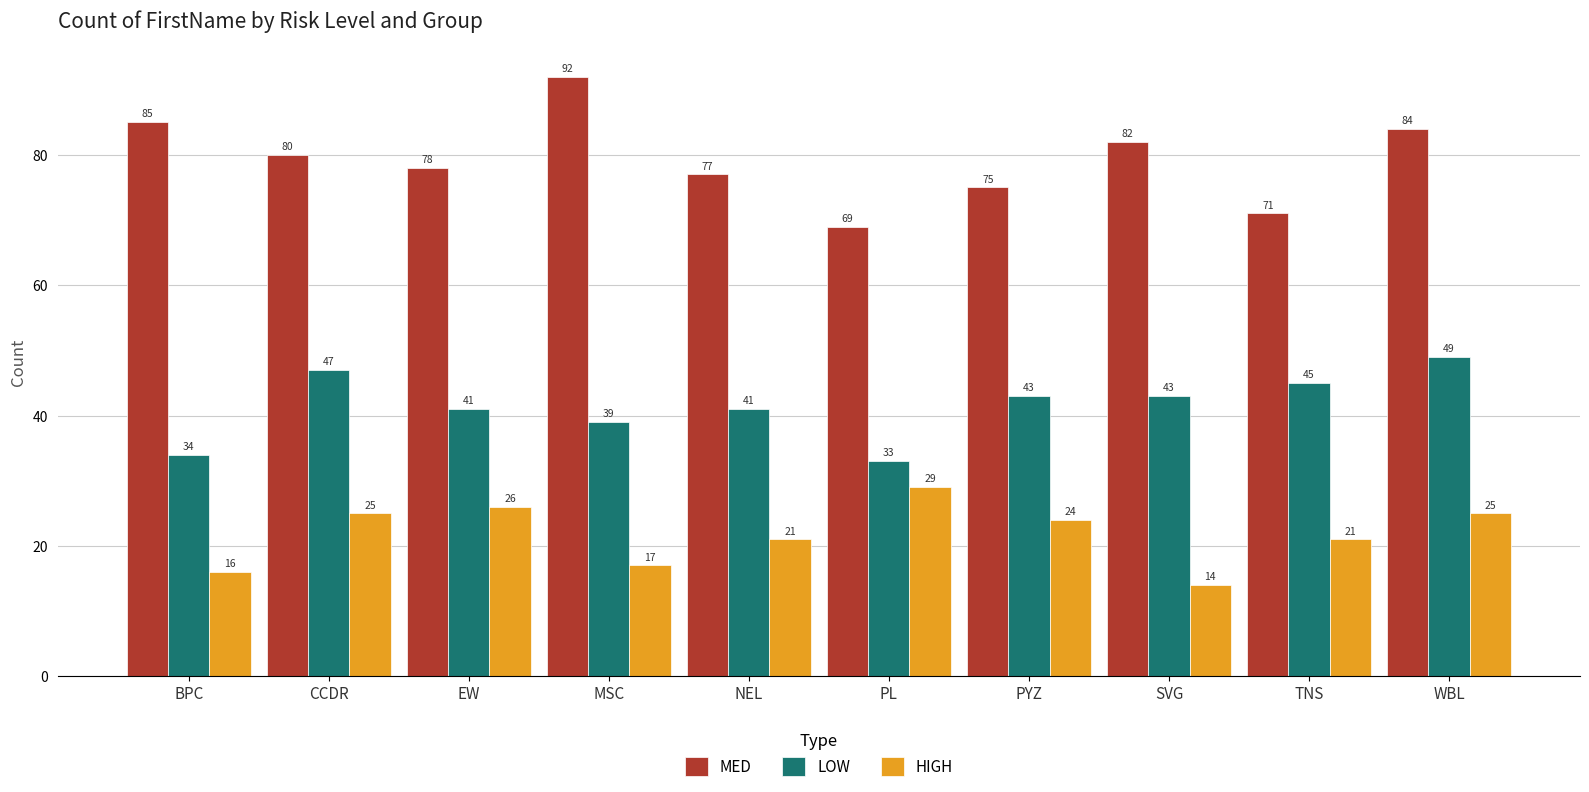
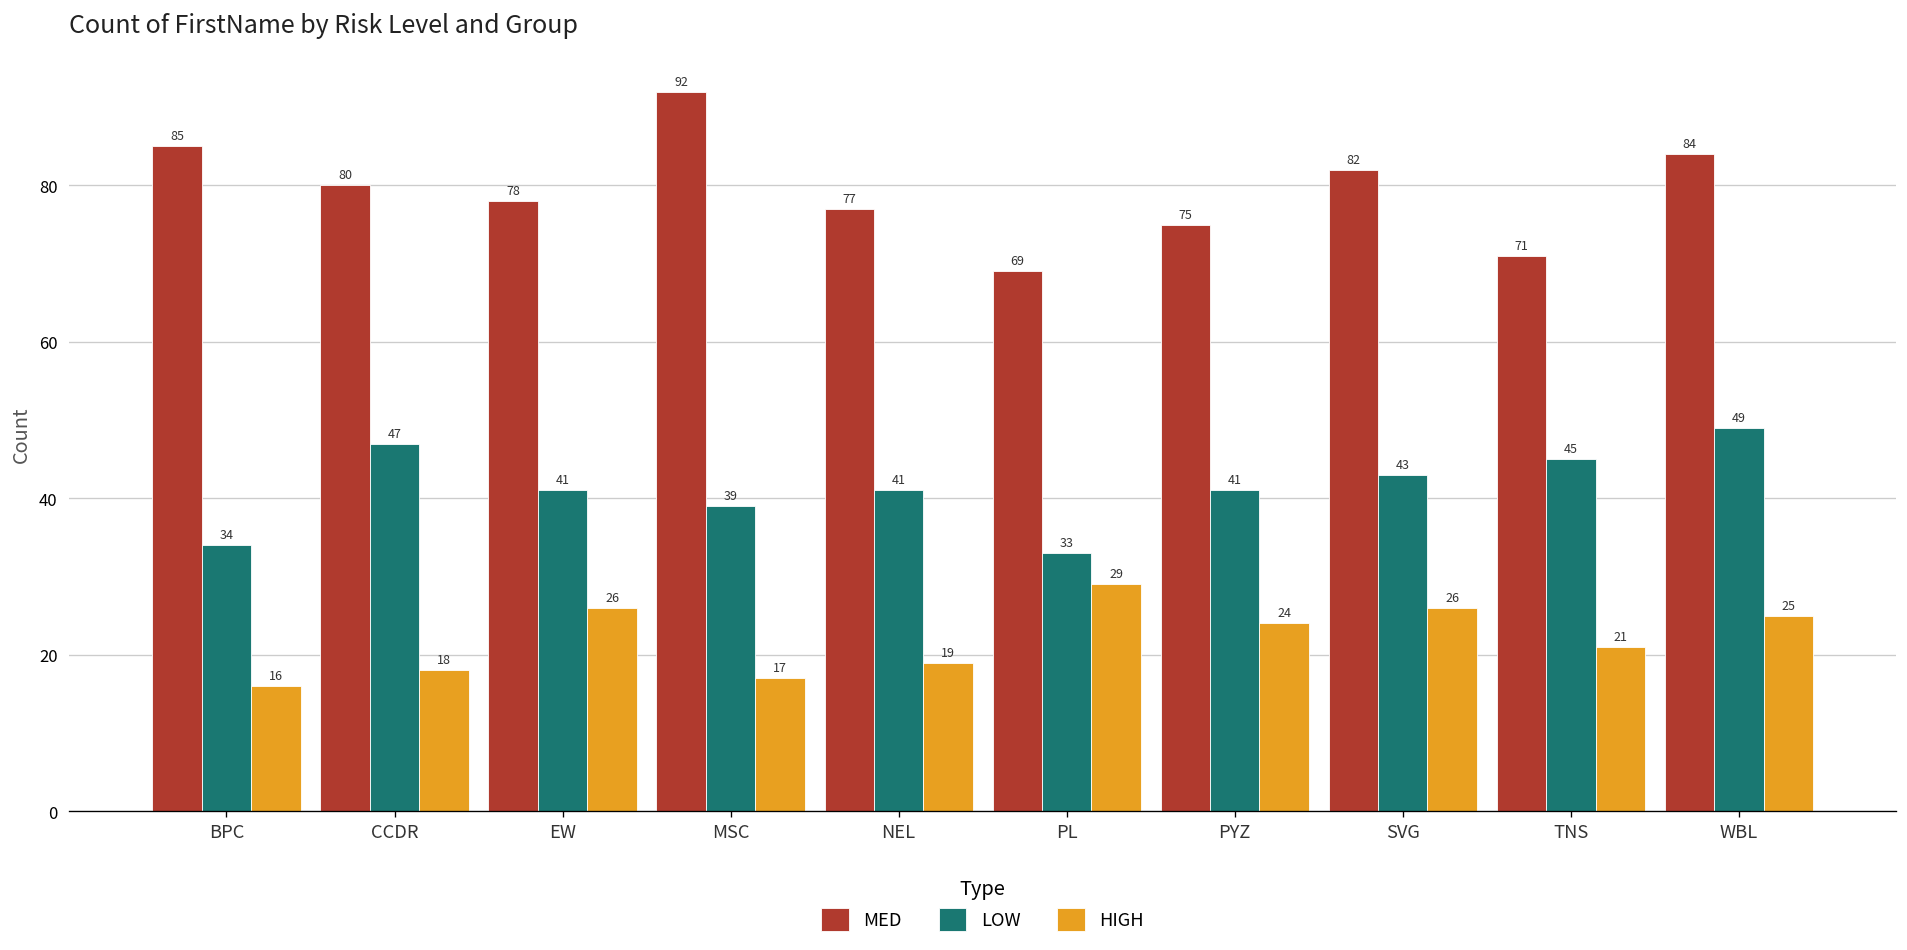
  {
    "MED": {
      "BPC": 85,
      "CCDR": 80,
      "EW": 78,
      "MSC": 92,
      "NEL": 77,
      "PL": 69,
      "PYZ": 75,
      "SVG": 82,
      "TNS": 71,
      "WBL": 84
    },
    "LOW": {
      "BPC": 34,
      "CCDR": 47,
      "EW": 41,
      "MSC": 39,
      "NEL": 41,
      "PL": 33,
-     "PYZ": 43,
+     "PYZ": 41,
      "SVG": 43,
      "TNS": 45,
      "WBL": 49
    },
    "HIGH": {
      "BPC": 16,
-     "CCDR": 25,
+     "CCDR": 18,
      "EW": 26,
      "MSC": 17,
-     "NEL": 21,
+     "NEL": 19,
      "PL": 29,
      "PYZ": 24,
-     "SVG": 14,
+     "SVG": 26,
      "TNS": 21,
      "WBL": 25
    }
  }
